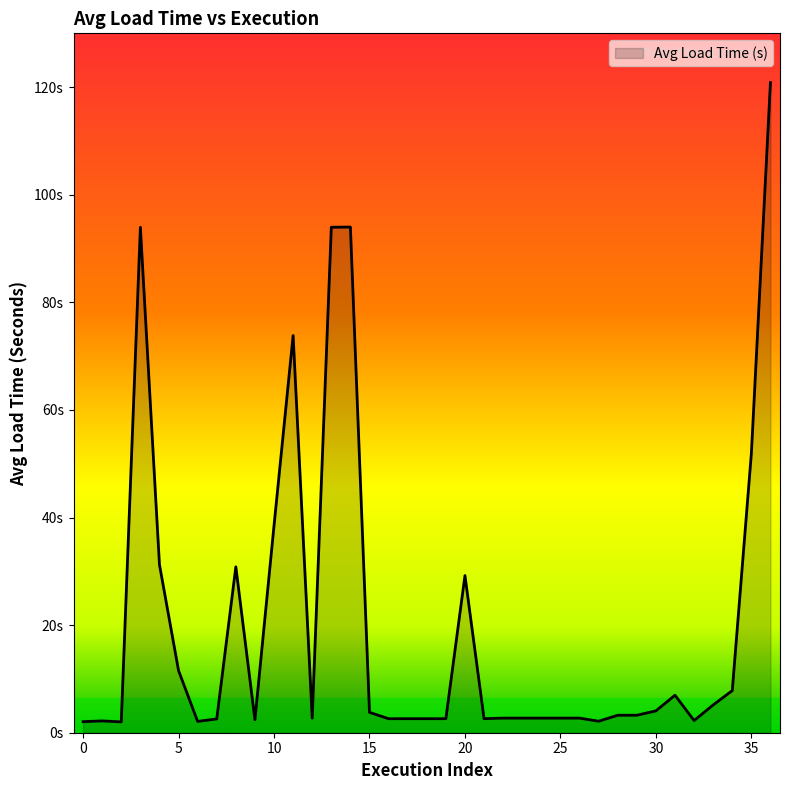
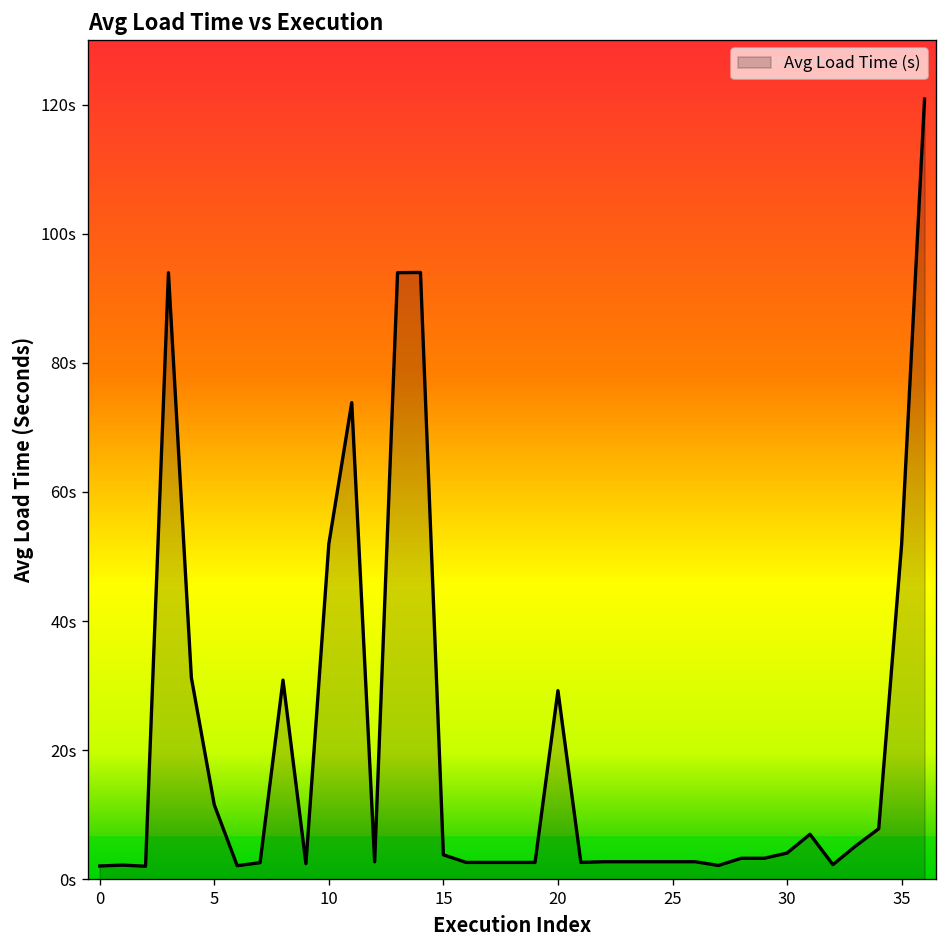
  {
    "5": "12s",
-   "10": "39s",
+   "10": "52s",
    "20": "29s",
    "35": "52s"
  }
